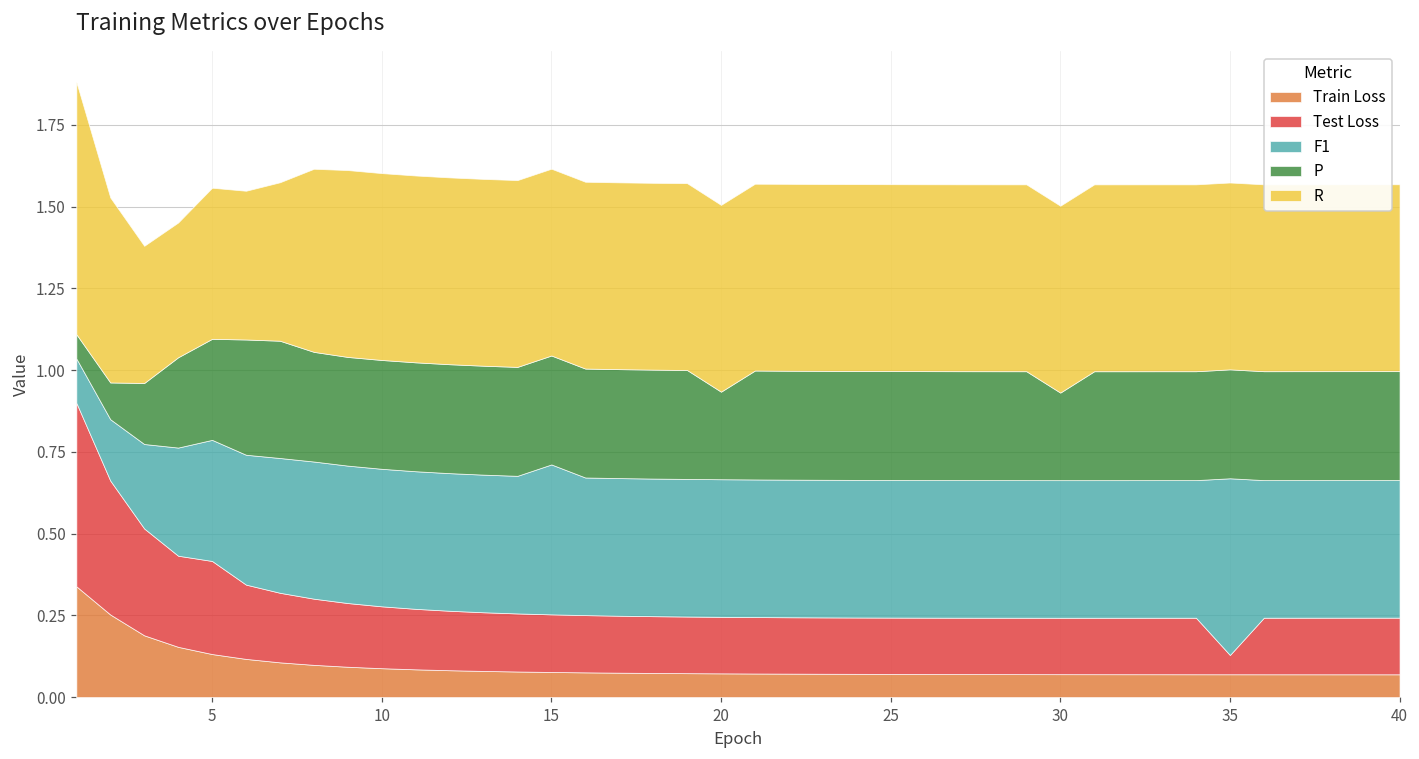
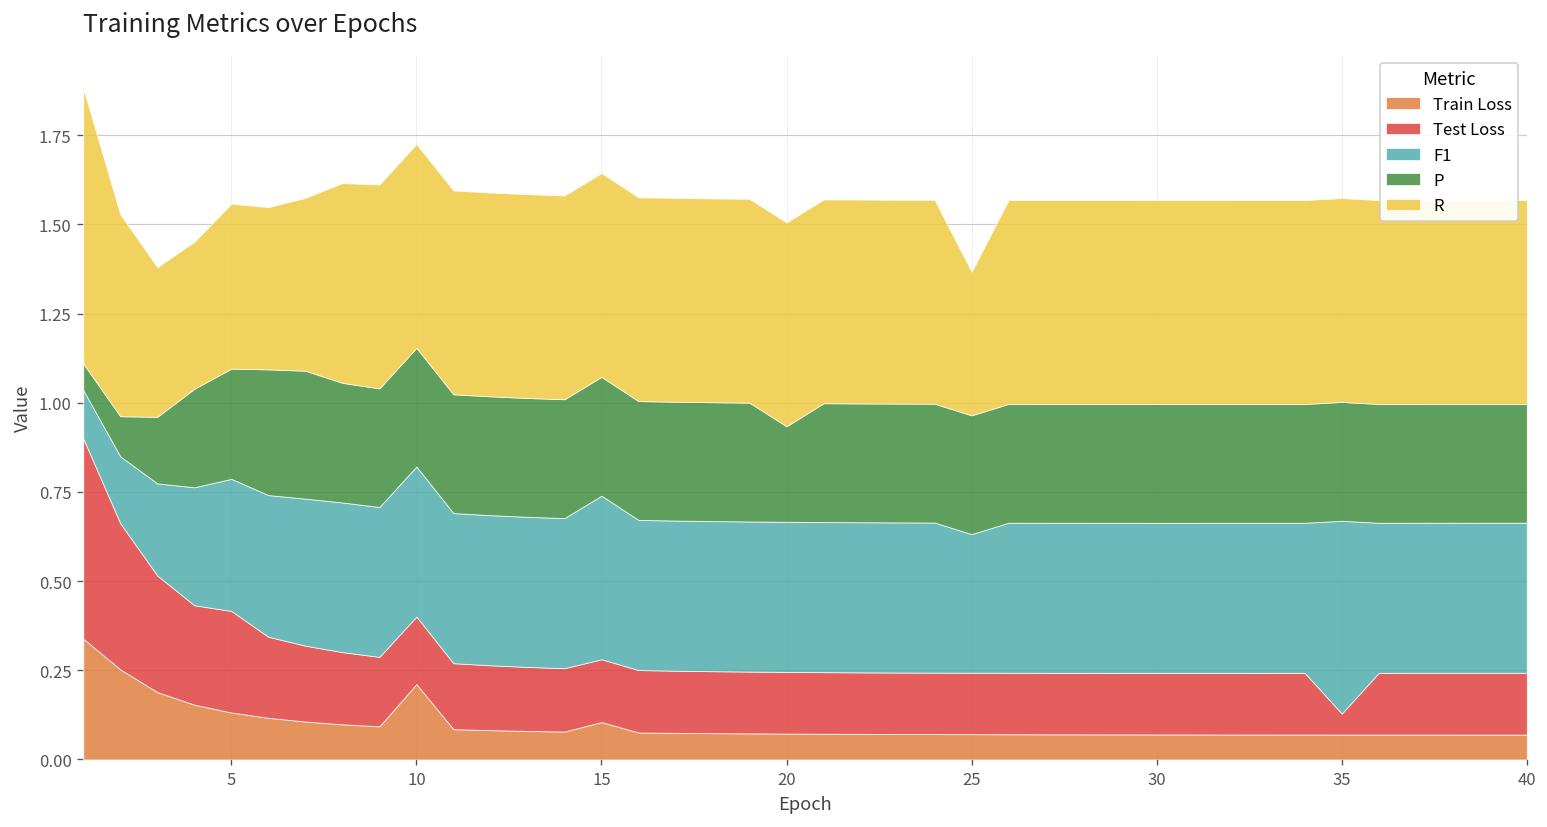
  {
    "Train Loss": {
      "5": 0.13,
-     "10": 0.09,
-     "15": 0.08,
+     "10": 0.21,
+     "15": 0.10,
      "20": 0.07,
      "25": 0.07,
      "30": 0.07,
      "35": 0.07,
      "40": 0.07
    },
    "Test Loss": {
      "5": 0.28,
      "10": 0.19,
      "15": 0.18,
      "20": 0.17,
      "25": 0.17,
      "30": 0.17,
      "35": 0.06,
      "40": 0.17
    },
    "F1": {
      "5": 0.37,
      "10": 0.42,
      "15": 0.46,
      "20": 0.42,
-     "25": 0.42,
+     "25": 0.39,
      "30": 0.42,
      "35": 0.54,
      "40": 0.42
    },
    "P": {
      "5": 0.31,
      "10": 0.33,
      "15": 0.33,
      "20": 0.27,
      "25": 0.33,
-     "30": 0.27,
+     "30": 0.33,
      "35": 0.33,
      "40": 0.33
    },
    "R": {
      "5": 0.46,
      "10": 0.57,
      "15": 0.57,
      "20": 0.57,
-     "25": 0.57,
+     "25": 0.40,
      "30": 0.57,
      "35": 0.57,
      "40": 0.57
    }
  }
